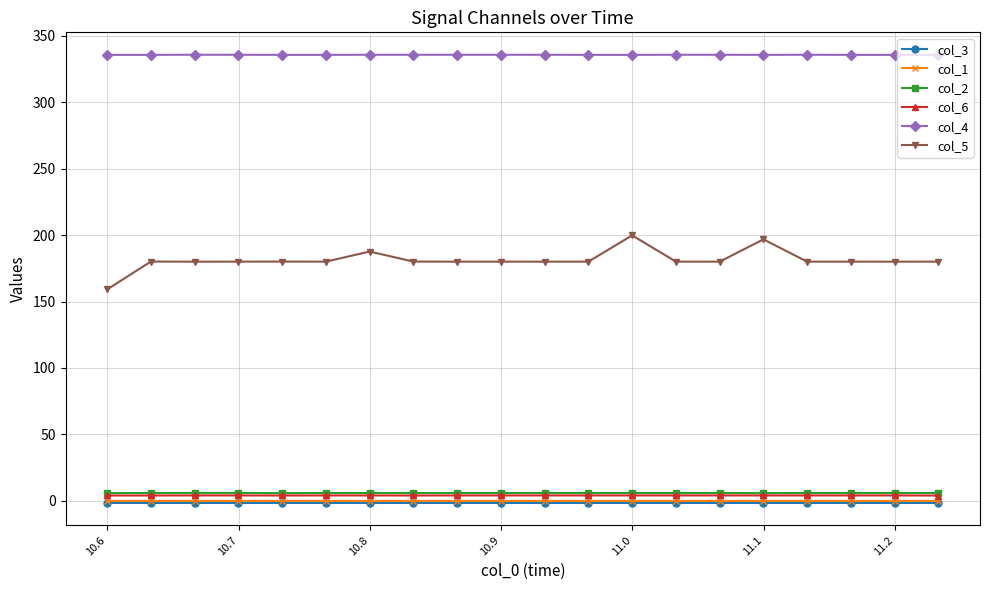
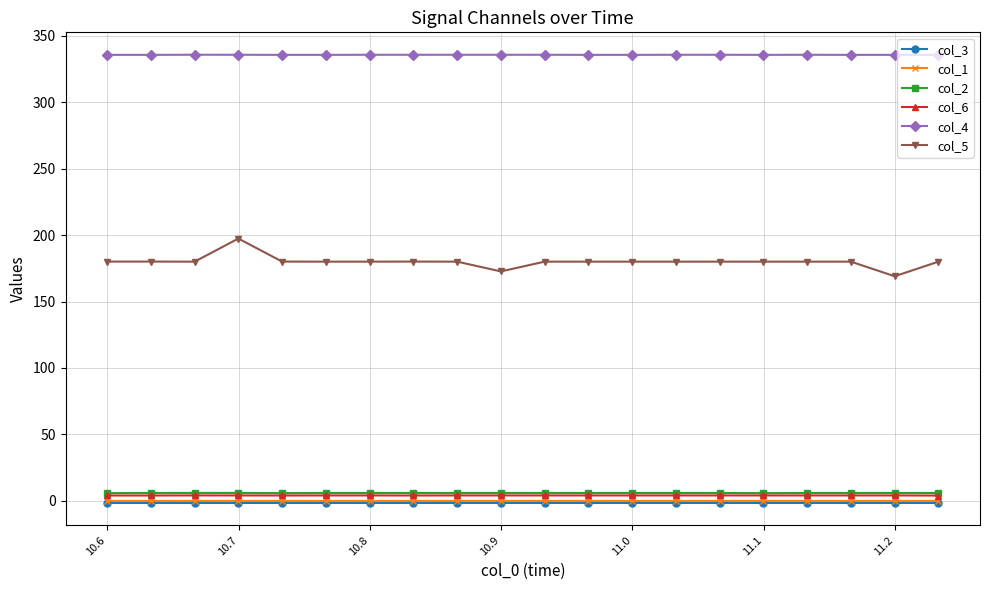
  {
    "col_4": {
      "10.6": 336,
      "10.7": 336,
      "10.8": 336,
      "10.9": 336,
      "11.0": 336,
      "11.1": 336,
      "11.2": 336
    },
    "col_5": {
-     "10.6": 159,
-     "10.7": 180,
-     "10.8": 188,
-     "10.9": 180,
-     "11.0": 200,
-     "11.1": 197,
-     "11.2": 180
+     "10.6": 180,
+     "10.7": 197,
+     "10.8": 180,
+     "10.9": 173,
+     "11.0": 180,
+     "11.1": 180,
+     "11.2": 169
    }
  }
